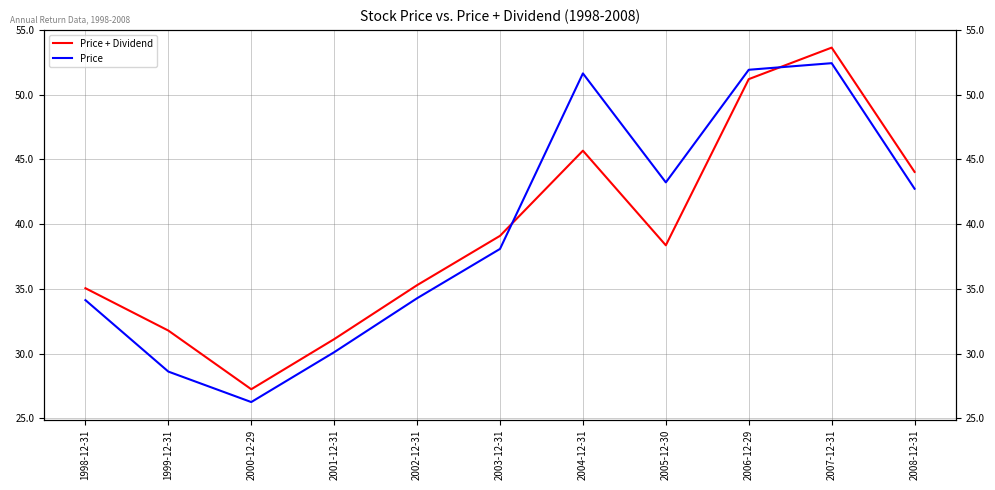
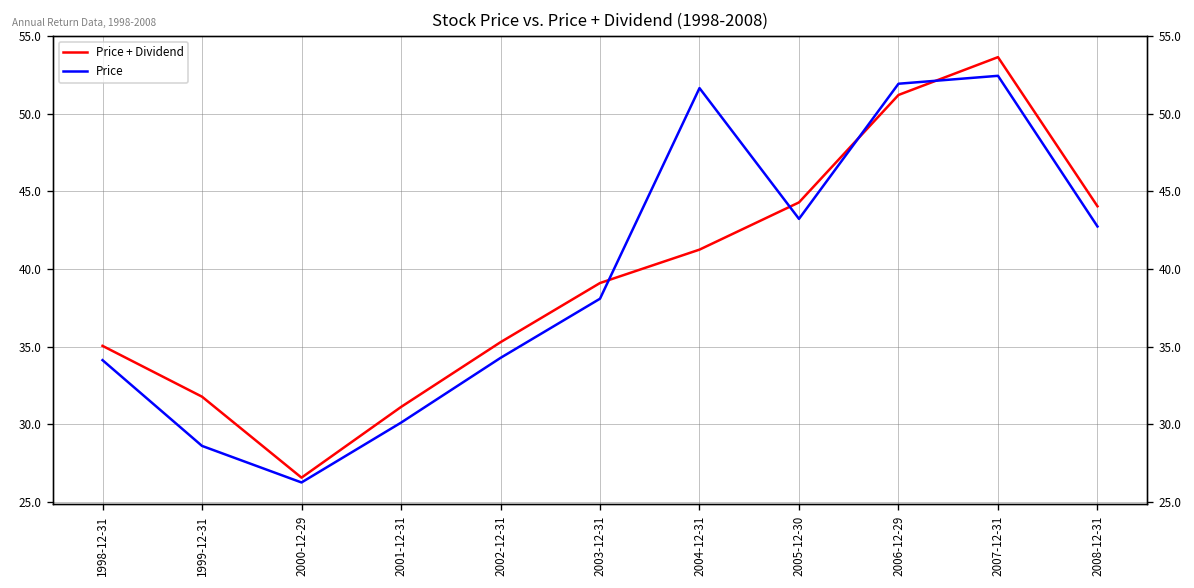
  {
    "Price + Dividend": {
      "1998-12-31": 35.0,
      "1999-12-31": 31.8,
-     "2000-12-29": 27.2,
+     "2000-12-29": 26.6,
      "2001-12-31": 31.1,
      "2002-12-31": 35.3,
      "2003-12-31": 39.1,
-     "2004-12-31": 45.7,
-     "2005-12-30": 38.4,
+     "2004-12-31": 41.2,
+     "2005-12-30": 44.3,
      "2006-12-29": 51.2,
      "2007-12-31": 53.6,
      "2008-12-31": 44.0
    },
    "Price": {
      "1998-12-31": 34.1,
      "1999-12-31": 28.6,
      "2000-12-29": 26.3,
      "2001-12-31": 30.1,
      "2002-12-31": 34.3,
      "2003-12-31": 38.1,
      "2004-12-31": 51.6,
      "2005-12-30": 43.2,
      "2006-12-29": 51.9,
      "2007-12-31": 52.4,
      "2008-12-31": 42.7
    }
  }
